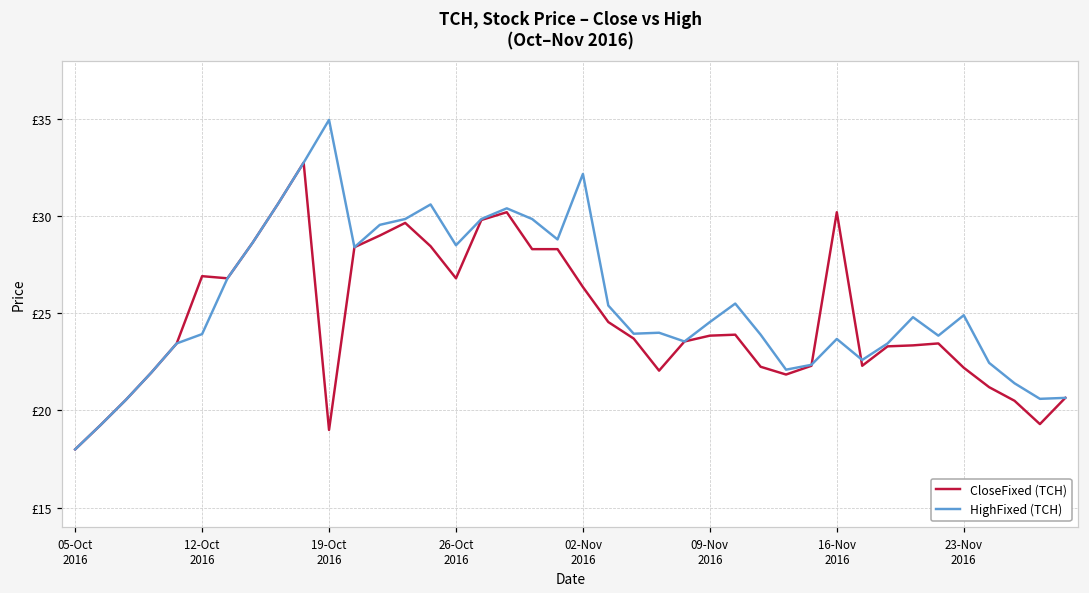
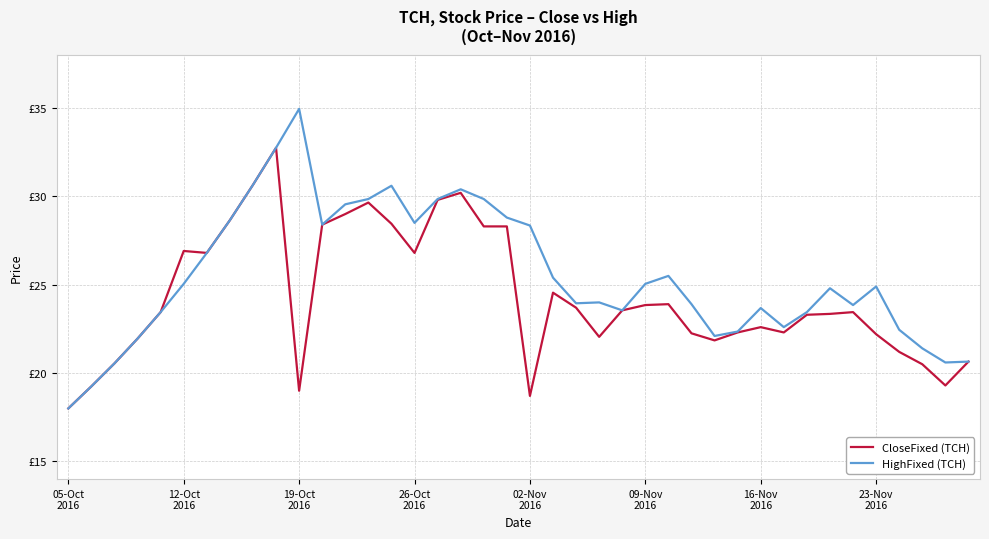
  {
    "CloseFixed (TCH)": {
      "12-Oct 2016": "£26.9",
      "19-Oct 2016": "£19.0",
      "26-Oct 2016": "£26.8",
-     "02-Nov 2016": "£26.4",
+     "02-Nov 2016": "£18.7",
      "09-Nov 2016": "£23.9",
-     "16-Nov 2016": "£30.2",
+     "16-Nov 2016": "£22.6",
      "23-Nov 2016": "£22.2"
    },
    "HighFixed (TCH)": {
-     "12-Oct 2016": "£23.9",
+     "12-Oct 2016": "£25.1",
      "19-Oct 2016": "£35.0",
      "26-Oct 2016": "£28.5",
-     "02-Nov 2016": "£32.2",
-     "09-Nov 2016": "£24.6",
+     "02-Nov 2016": "£28.4",
+     "09-Nov 2016": "£25.1",
      "16-Nov 2016": "£23.7",
      "23-Nov 2016": "£24.9"
    }
  }
